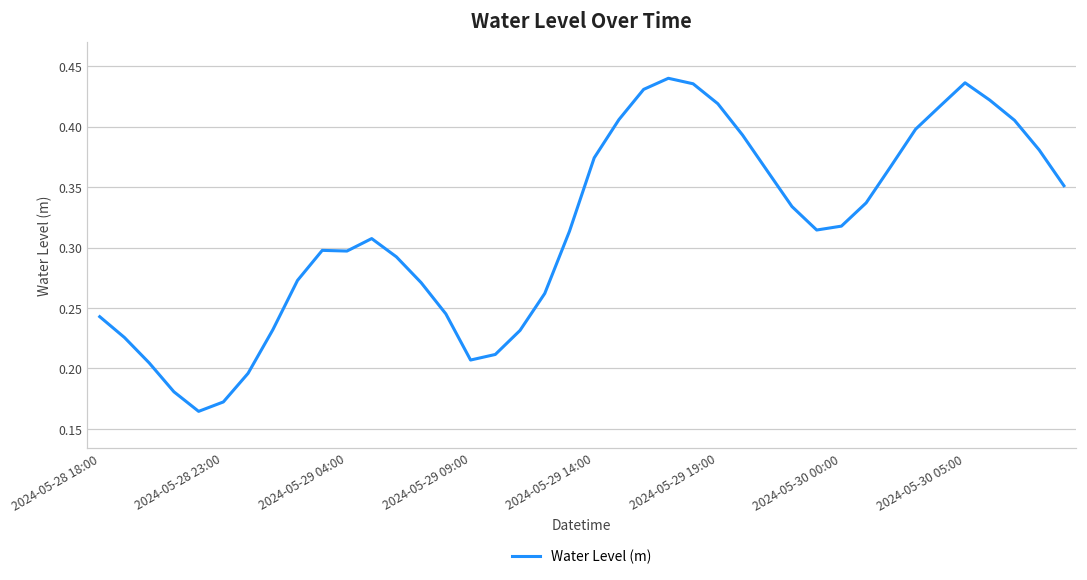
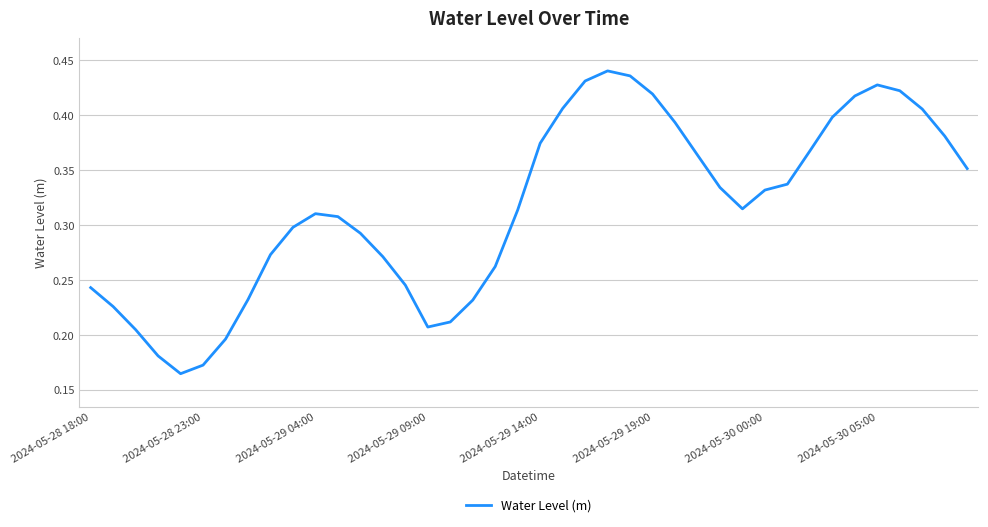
  {
    "2024-05-28 18:00": 0.243,
    "2024-05-28 23:00": 0.172,
-   "2024-05-29 04:00": 0.297,
+   "2024-05-29 04:00": 0.310,
    "2024-05-29 09:00": 0.207,
    "2024-05-29 14:00": 0.374,
    "2024-05-29 19:00": 0.419,
-   "2024-05-30 00:00": 0.318,
-   "2024-05-30 05:00": 0.436
+   "2024-05-30 00:00": 0.332,
+   "2024-05-30 05:00": 0.427
  }
